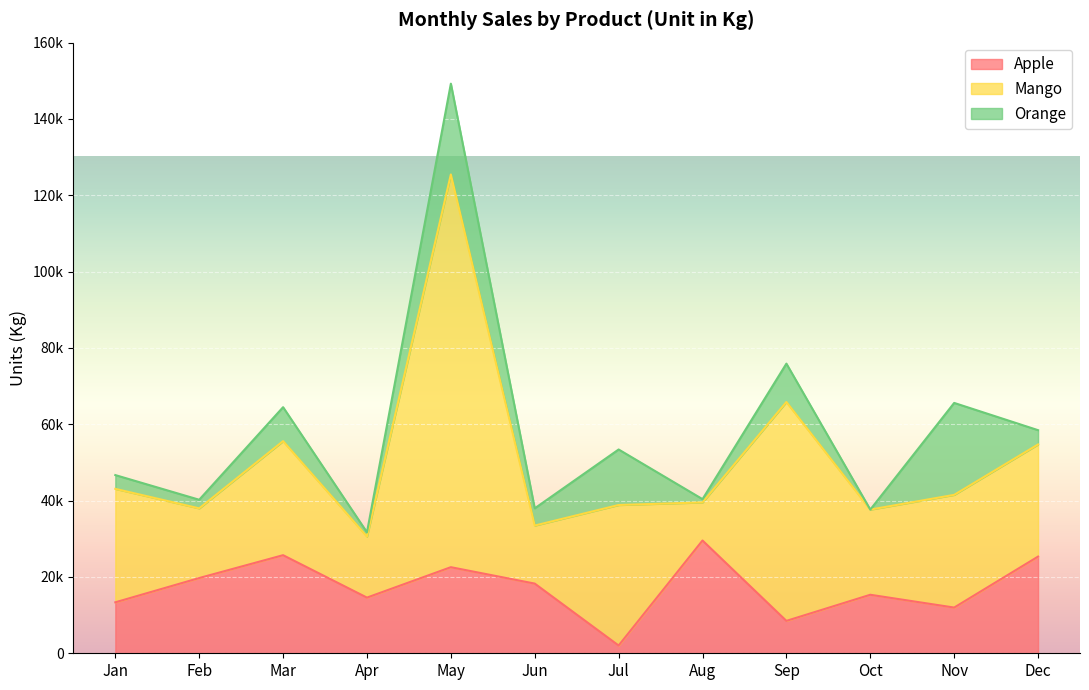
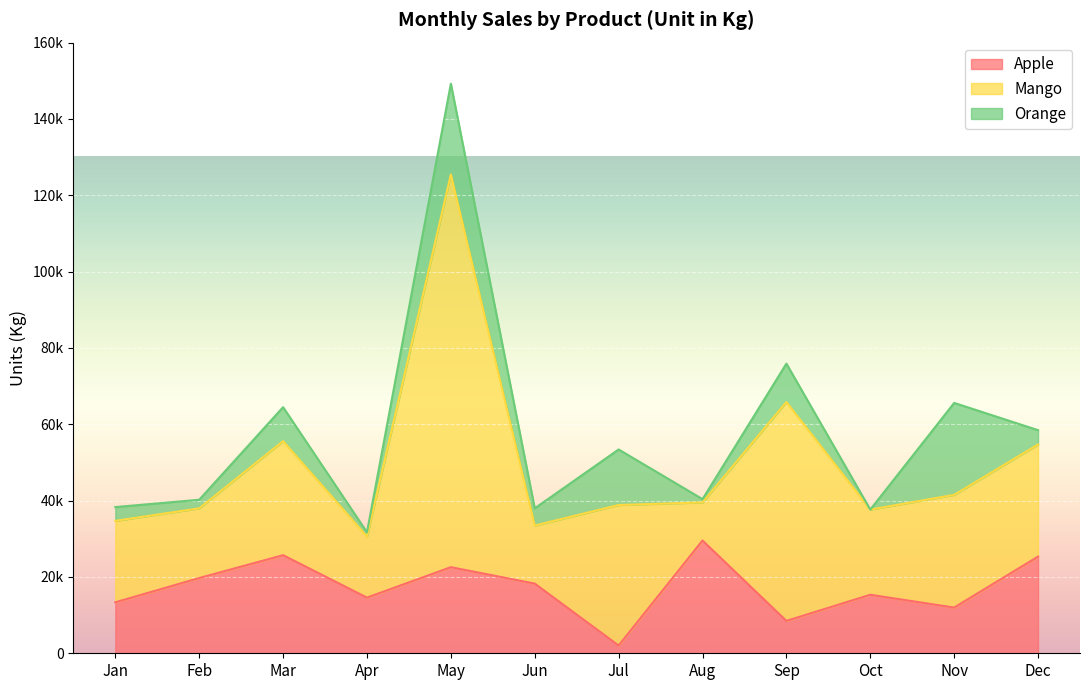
  {
    "Apple": {
      "Jan": 13000,
      "Feb": 20000,
      "Mar": 26000,
      "Apr": 15000,
      "May": 23000,
      "Jun": 18000,
      "Jul": 2000,
      "Aug": 30000,
      "Sep": 8000,
      "Oct": 15000,
      "Nov": 12000,
      "Dec": 25000
    },
    "Mango": {
-     "Jan": 30000,
+     "Jan": 21000,
      "Feb": 18000,
      "Mar": 30000,
      "Apr": 16000,
      "May": 103000,
      "Jun": 15000,
      "Jul": 37000,
      "Aug": 10000,
      "Sep": 57000,
      "Nov": 30000,
      "Dec": 29000
    },
    "Orange": {
      "Jan": 4000,
      "Feb": 2000,
      "Mar": 9000,
      "Apr": 1000,
      "May": 24000,
      "Jun": 5000,
      "Jul": 15000,
      "Aug": 1000,
      "Sep": 10000,
      "Nov": 24000,
      "Dec": 4000
    }
  }
